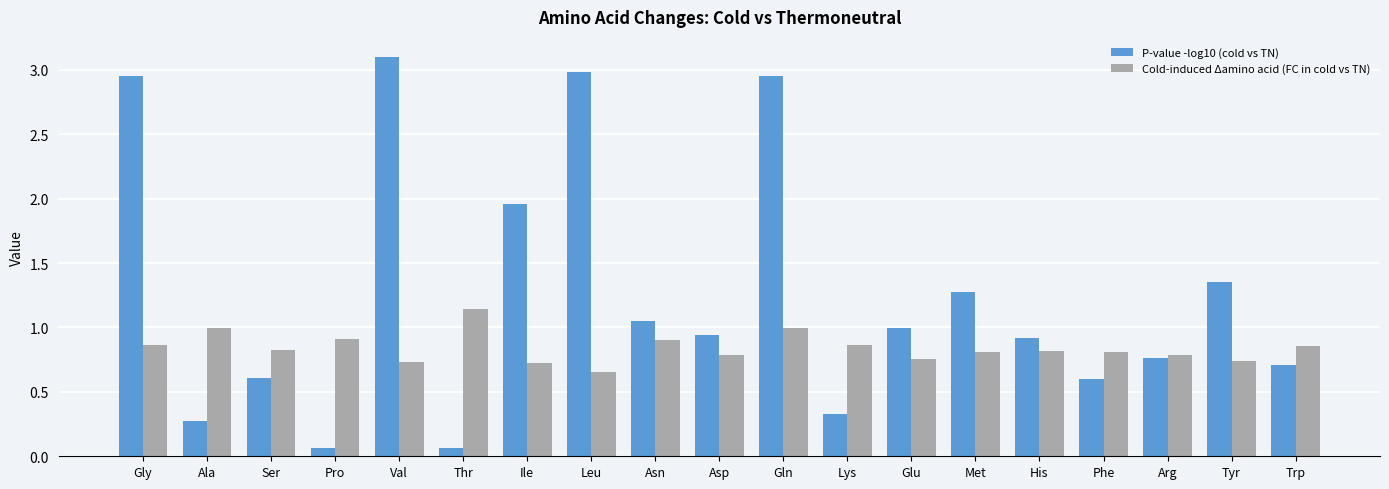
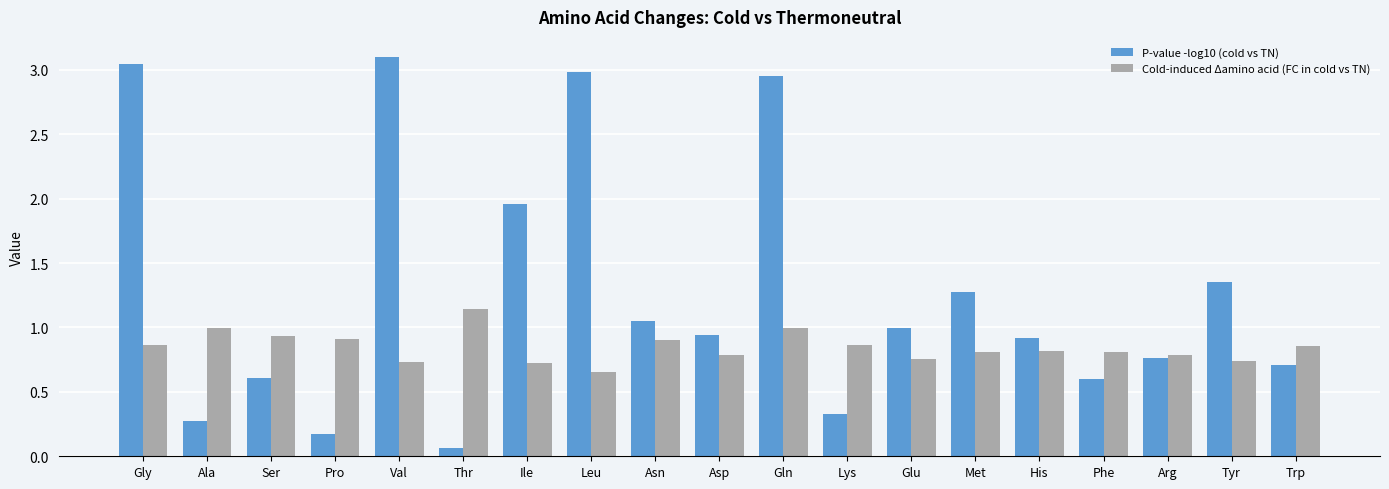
  {
    "P-value -log10 (cold vs TN)": {
-     "Gly": 2.95,
+     "Gly": 3.05,
      "Ala": 0.27,
      "Ser": 0.61,
-     "Pro": 0.06,
+     "Pro": 0.17,
      "Val": 3.10,
      "Thr": 0.06,
      "Ile": 1.96,
      "Leu": 2.98,
      "Asn": 1.05,
      "Asp": 0.94,
      "Gln": 2.95,
      "Lys": 0.33,
      "Glu": 1.00,
      "Met": 1.27,
      "His": 0.92,
      "Phe": 0.60,
      "Arg": 0.76,
      "Tyr": 1.36,
      "Trp": 0.71
    },
    "Cold-induced Δamino acid (FC in cold vs TN)": {
      "Gly": 0.87,
      "Ala": 1.00,
-     "Ser": 0.83,
+     "Ser": 0.94,
      "Pro": 0.91,
      "Val": 0.73,
      "Thr": 1.14,
      "Ile": 0.72,
      "Leu": 0.65,
      "Asn": 0.90,
      "Asp": 0.79,
      "Gln": 0.99,
      "Lys": 0.87,
      "Glu": 0.76,
      "Met": 0.81,
      "His": 0.81,
      "Phe": 0.81,
      "Arg": 0.79,
      "Tyr": 0.74,
      "Trp": 0.85
    }
  }
